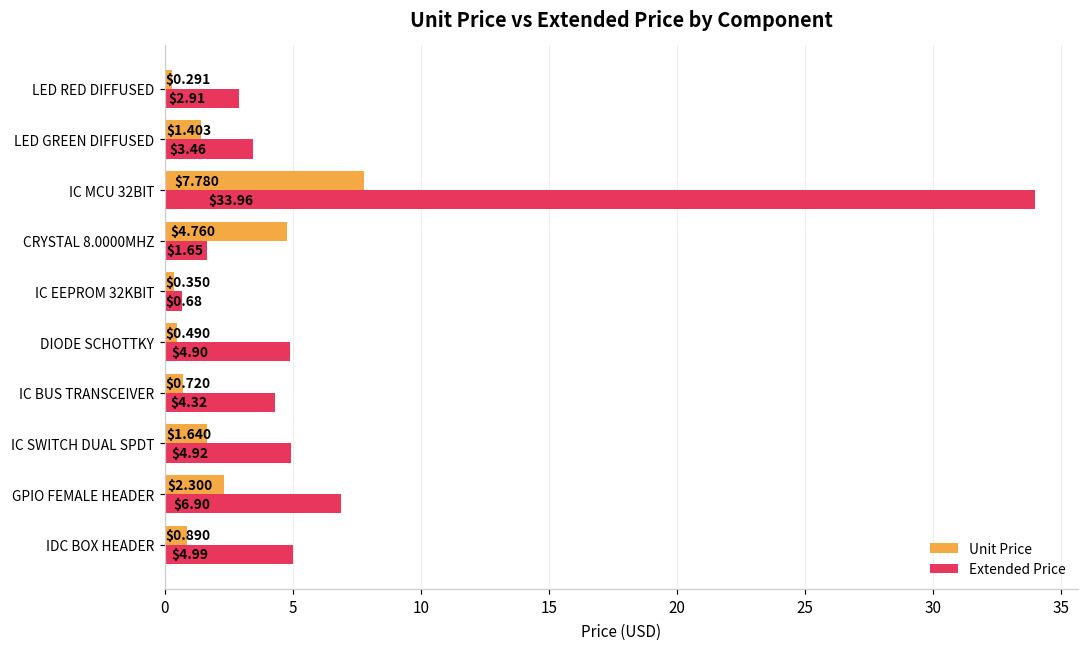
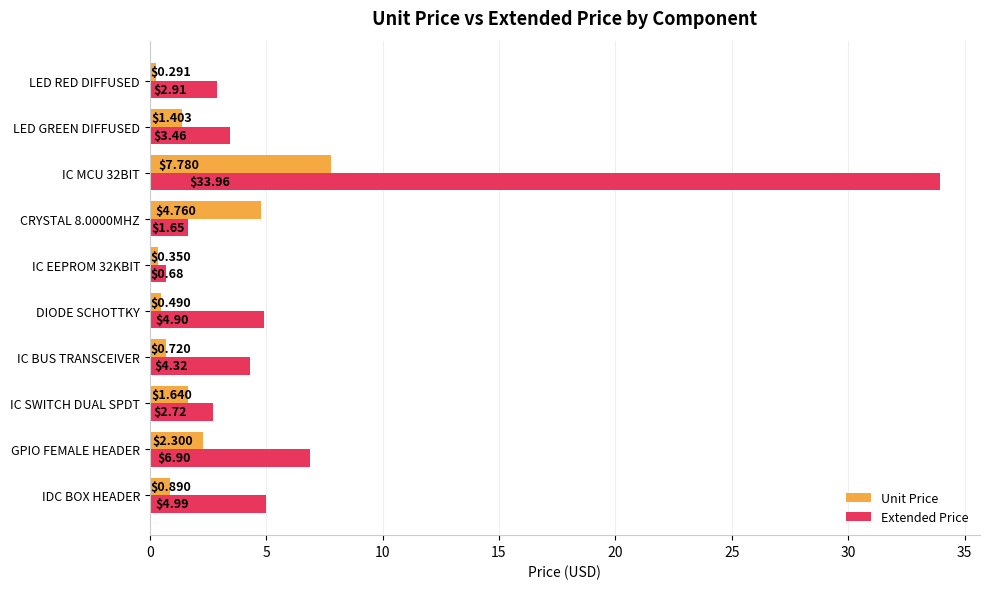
  {
    "Unit Price": {
      "LED RED DIFFUSED": "$0.291",
      "LED GREEN DIFFUSED": "$1.403",
      "IC MCU 32BIT": "$7.780",
      "CRYSTAL 8.0000MHZ": "$4.760",
      "IC EEPROM 32KBIT": "$0.350",
      "DIODE SCHOTTKY": "$0.490",
      "IC BUS TRANSCEIVER": "$0.720",
      "IC SWITCH DUAL SPDT": "$1.640",
      "GPIO FEMALE HEADER": "$2.300",
      "IDC BOX HEADER": "$0.890"
    },
    "Extended Price": {
      "LED RED DIFFUSED": "$2.91",
      "LED GREEN DIFFUSED": "$3.46",
      "IC MCU 32BIT": "$33.96",
      "CRYSTAL 8.0000MHZ": "$1.65",
      "IC EEPROM 32KBIT": "$0.68",
      "DIODE SCHOTTKY": "$4.90",
      "IC BUS TRANSCEIVER": "$4.32",
-     "IC SWITCH DUAL SPDT": "$4.92",
+     "IC SWITCH DUAL SPDT": "$2.72",
      "GPIO FEMALE HEADER": "$6.90",
      "IDC BOX HEADER": "$4.99"
    }
  }
